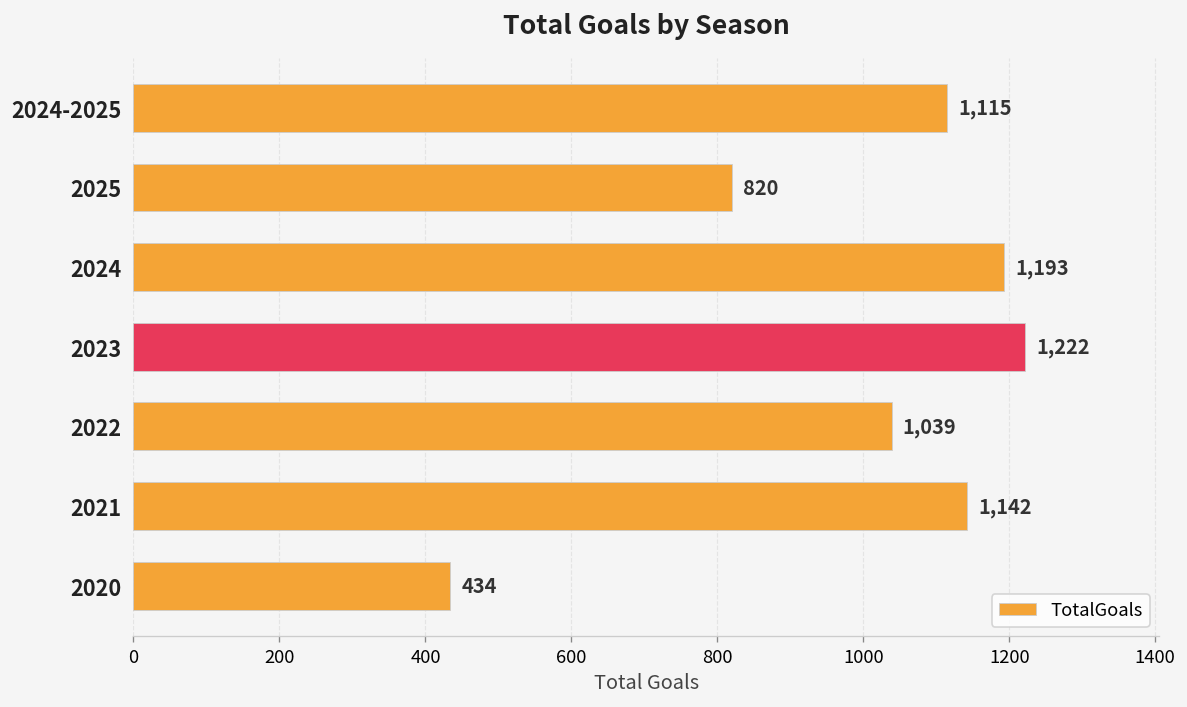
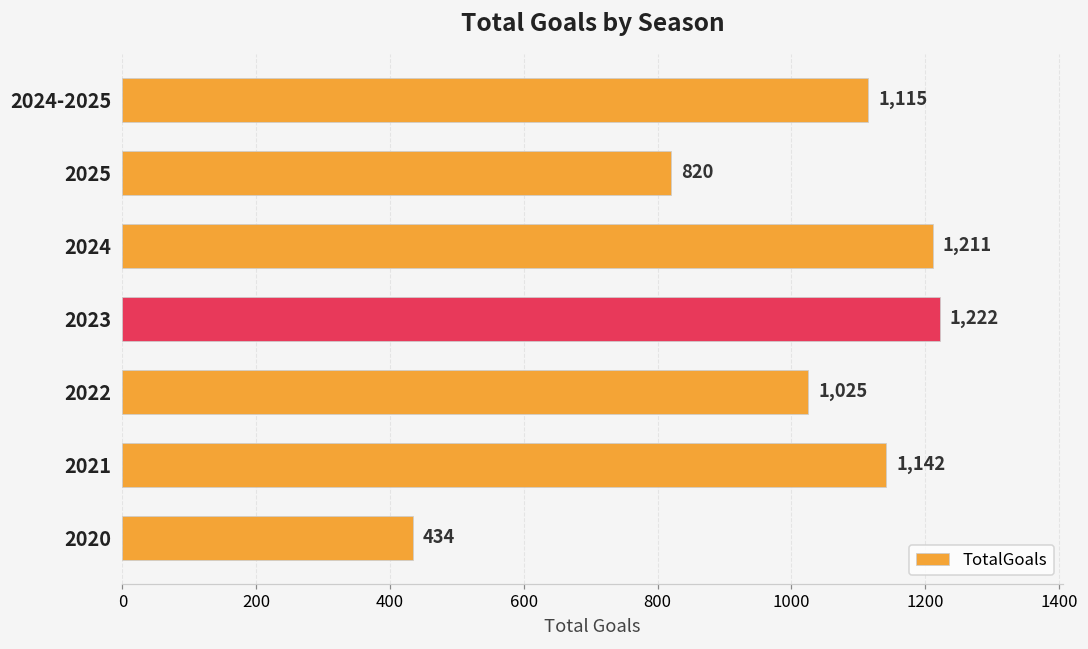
  {
    "2024-2025": "1,115",
    "2025": "820",
-   "2024": "1,193",
+   "2024": "1,211",
    "2023": "1,222",
-   "2022": "1,039",
+   "2022": "1,025",
    "2021": "1,142",
    "2020": "434"
  }
